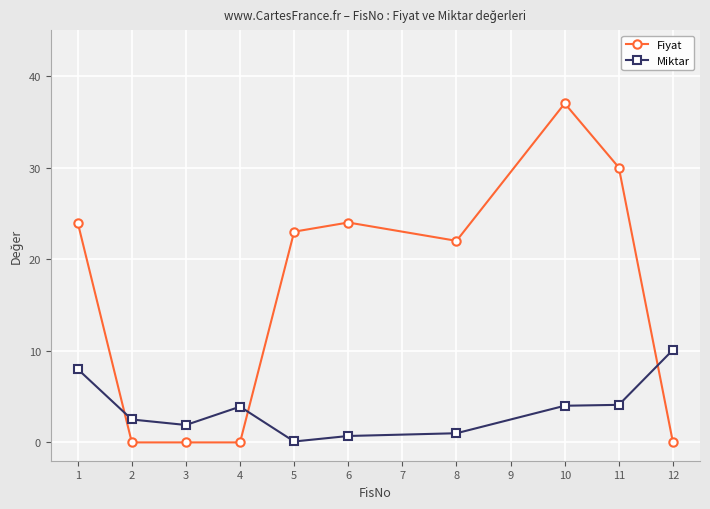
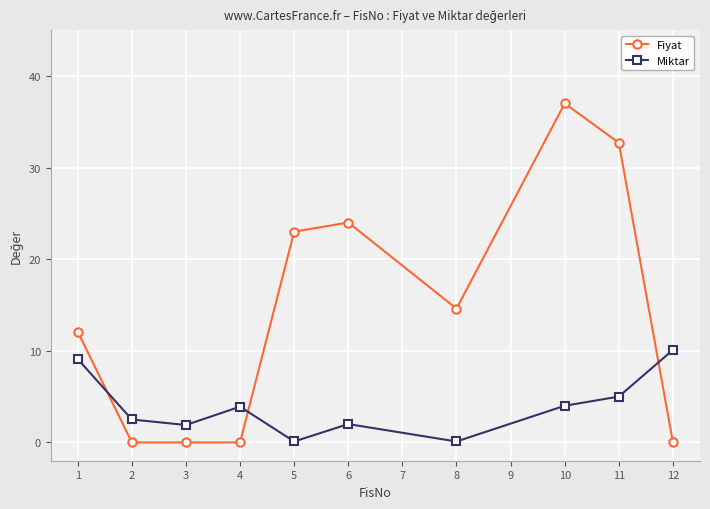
  {
    "Fiyat": {
-     "1": 24,
+     "1": 12,
      "2": 0,
      "3": 0,
      "4": 0,
      "5": 23,
      "6": 24,
-     "8": 22,
+     "8": 15,
      "10": 37,
-     "11": 30,
+     "11": 33,
      "12": 0
    },
    "Miktar": {
-     "1": 8,
+     "1": 9,
      "2": 3,
      "3": 2,
      "4": 4,
      "5": 0,
-     "6": 1,
-     "8": 1,
+     "6": 2,
+     "8": 0,
      "10": 4,
-     "11": 4,
+     "11": 5,
      "12": 10
    }
  }
